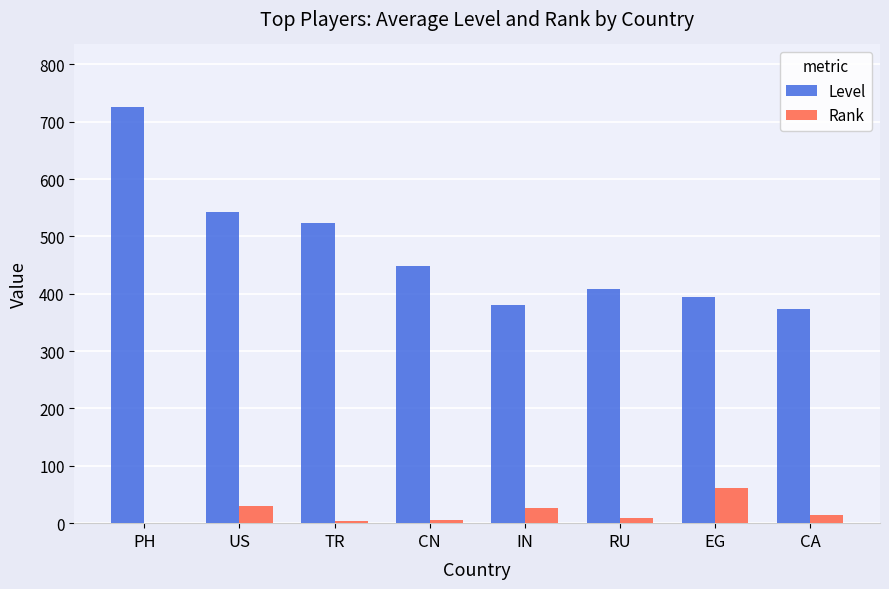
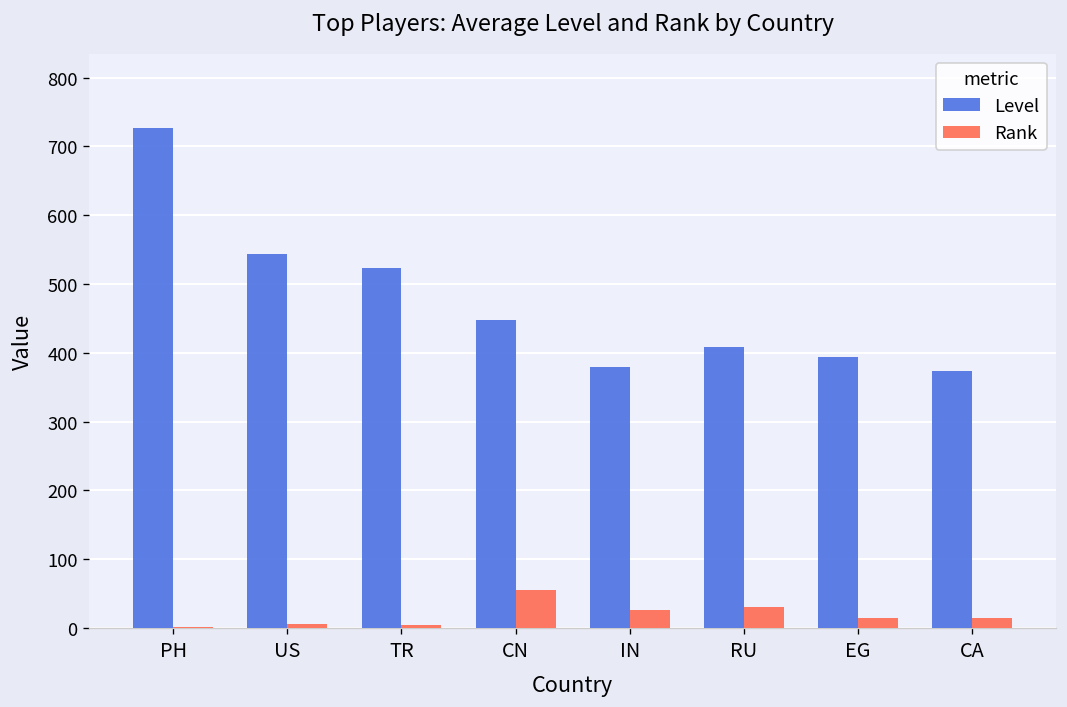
  {
    "Level": {
      "PH": 730,
      "US": 540,
      "TR": 520,
      "CN": 450,
      "IN": 380,
      "RU": 410,
      "EG": 390,
      "CA": 370
    },
    "Rank": {
-     "US": 30,
-     "CN": 10,
+     "US": 10,
+     "CN": 60,
      "IN": 30,
-     "RU": 10,
-     "EG": 60,
+     "RU": 30,
+     "EG": 10,
      "CA": 20
    }
  }
